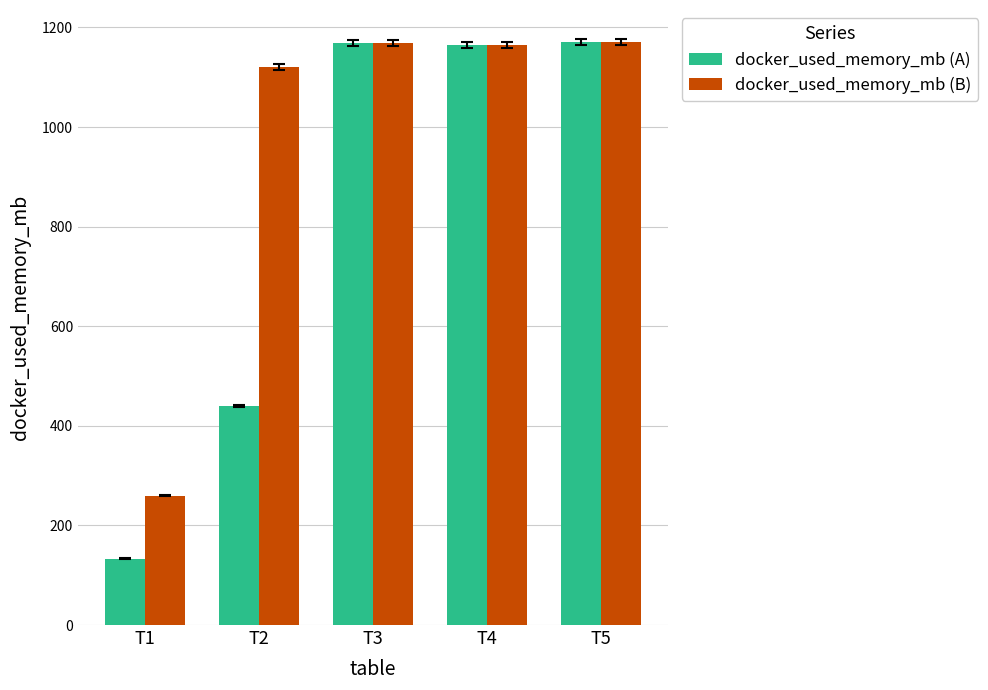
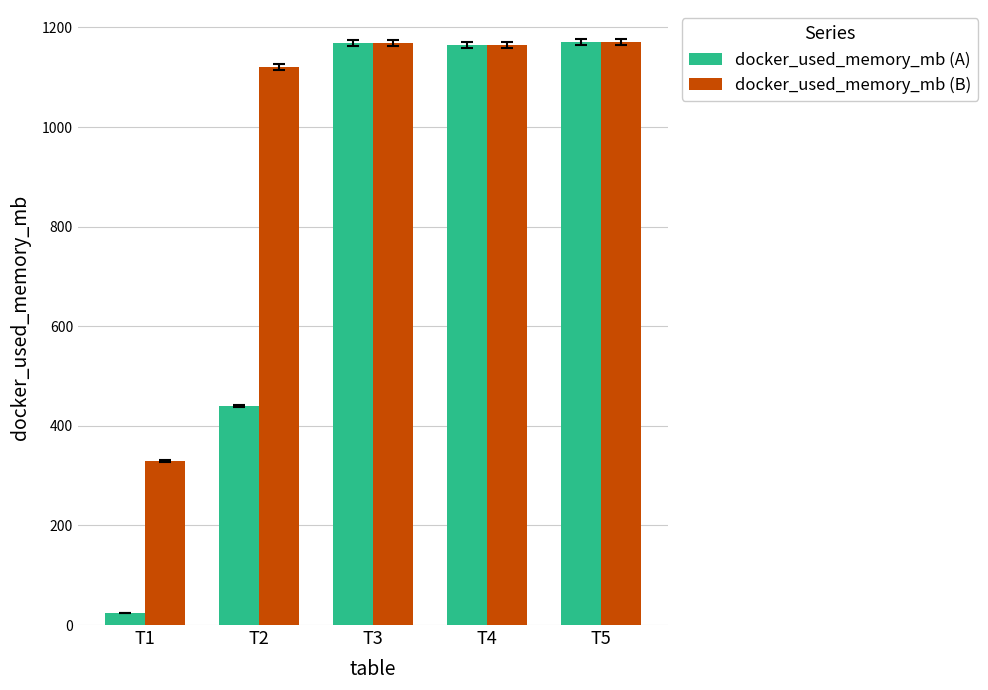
  {
    "docker_used_memory_mb (A)": {
-     "T1": 130,
+     "T1": 20,
      "T2": 440,
      "T3": 1170,
      "T4": 1160,
      "T5": 1170
    },
    "docker_used_memory_mb (B)": {
-     "T1": 260,
+     "T1": 330,
      "T2": 1120,
      "T3": 1170,
      "T4": 1160,
      "T5": 1170
    }
  }
